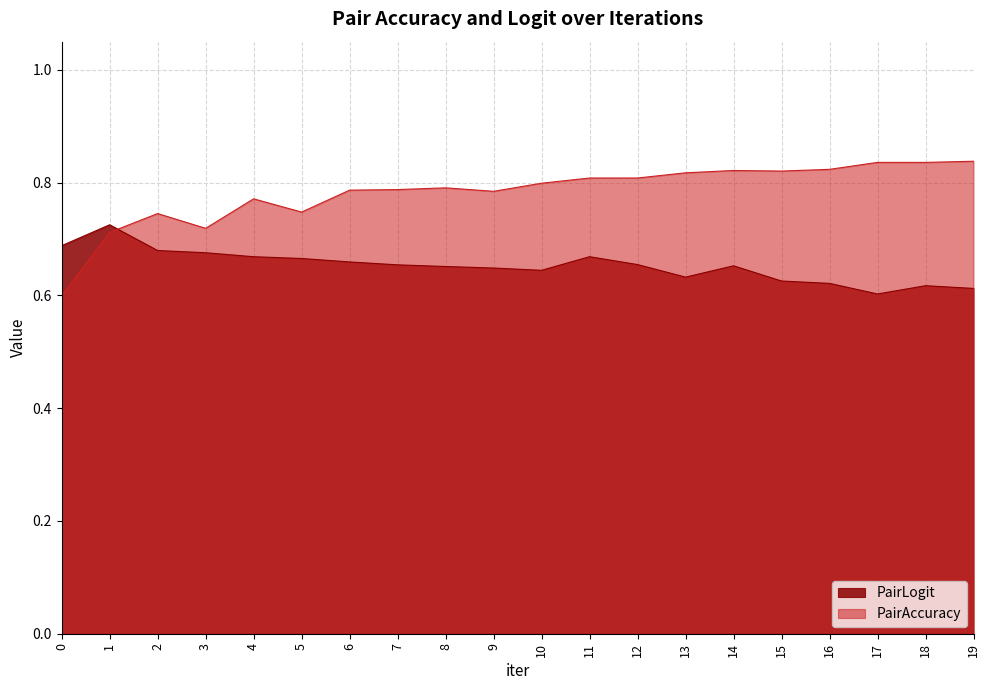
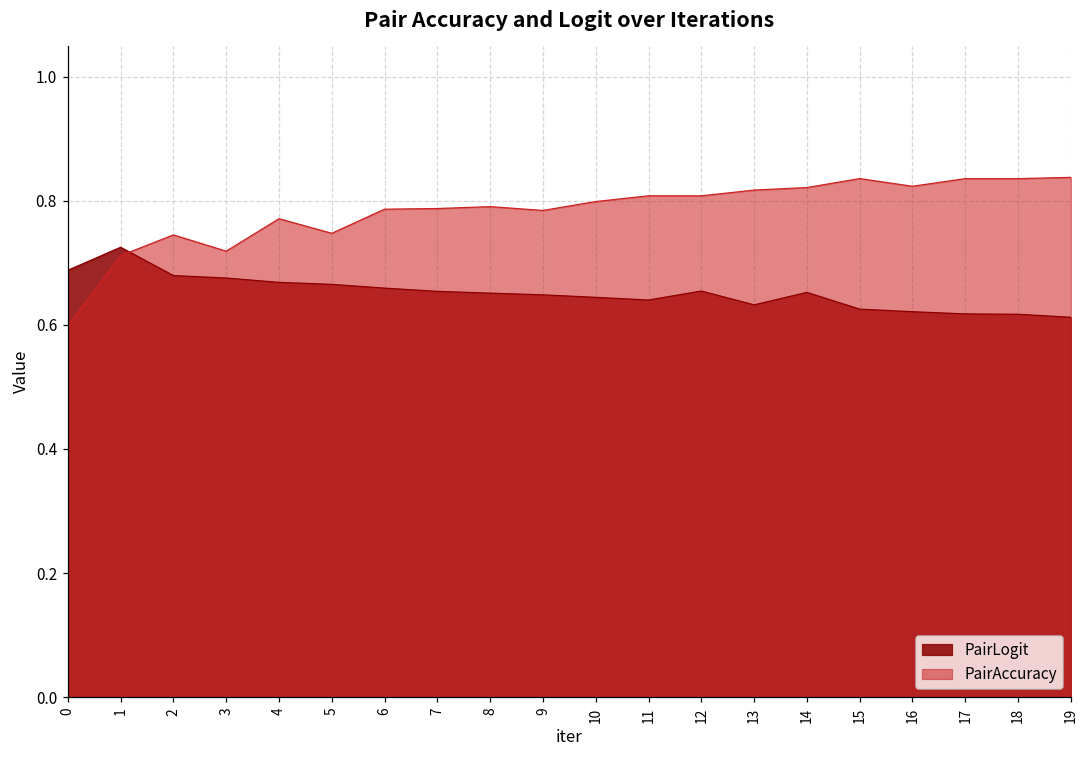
  {
    "PairLogit": {
      "0": 0.69,
      "1": 0.73,
      "2": 0.68,
      "3": 0.68,
      "4": 0.67,
      "5": 0.67,
      "6": 0.66,
      "7": 0.65,
      "8": 0.65,
      "9": 0.65,
      "10": 0.64,
-     "11": 0.67,
+     "11": 0.64,
      "12": 0.65,
      "13": 0.63,
      "14": 0.65,
      "15": 0.63,
      "16": 0.62,
-     "17": 0.60,
+     "17": 0.62,
      "18": 0.62,
      "19": 0.61
    },
    "PairAccuracy": {
      "0": 0.60,
      "1": 0.71,
      "2": 0.75,
      "3": 0.72,
      "4": 0.77,
      "5": 0.75,
      "6": 0.79,
      "7": 0.79,
      "8": 0.79,
      "9": 0.78,
      "10": 0.80,
      "11": 0.81,
      "12": 0.81,
      "13": 0.82,
      "14": 0.82,
-     "15": 0.82,
+     "15": 0.84,
      "16": 0.82,
      "17": 0.84,
      "18": 0.84,
      "19": 0.84
    }
  }
